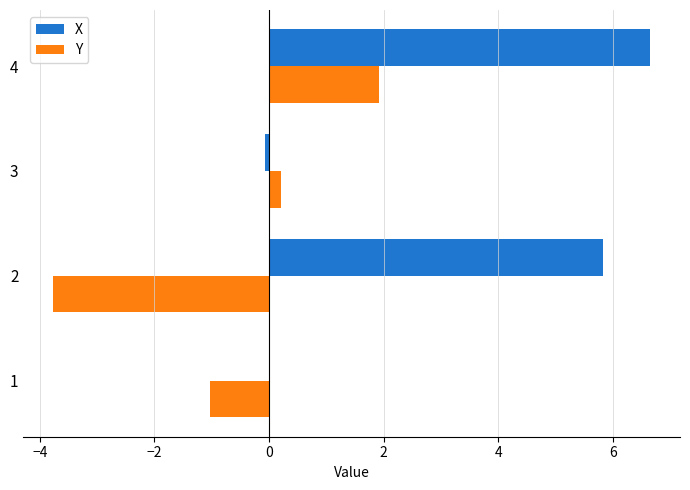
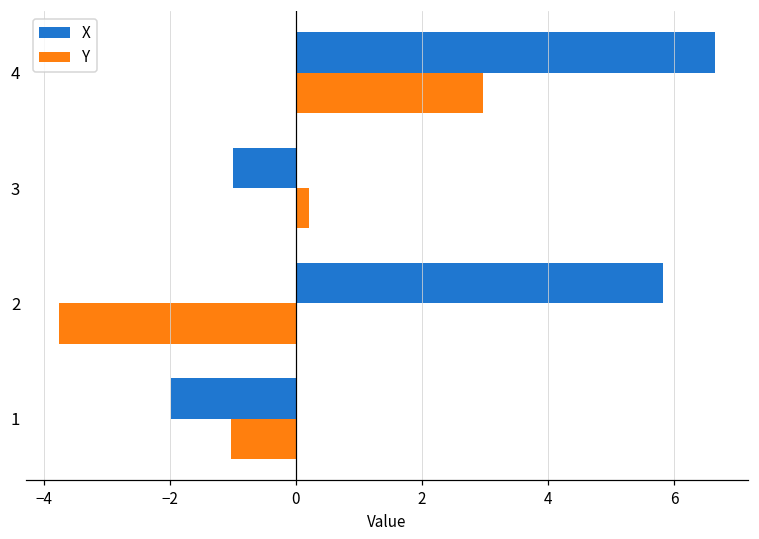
  {
    "X": {
      "4": 6.7,
-     "3": -0.1,
+     "3": -1.0,
      "2": 5.8,
-     "1": 0.0
+     "1": -2.0
    },
    "Y": {
-     "4": 1.9,
+     "4": 3.0,
      "3": 0.2,
      "2": -3.8,
      "1": -1.0
    }
  }
